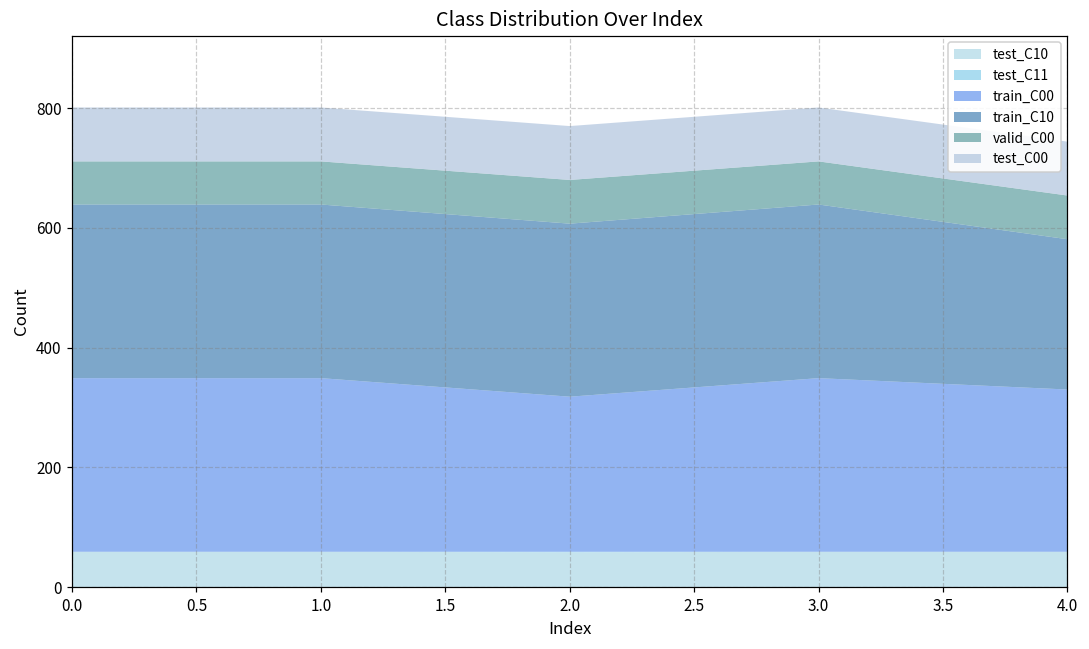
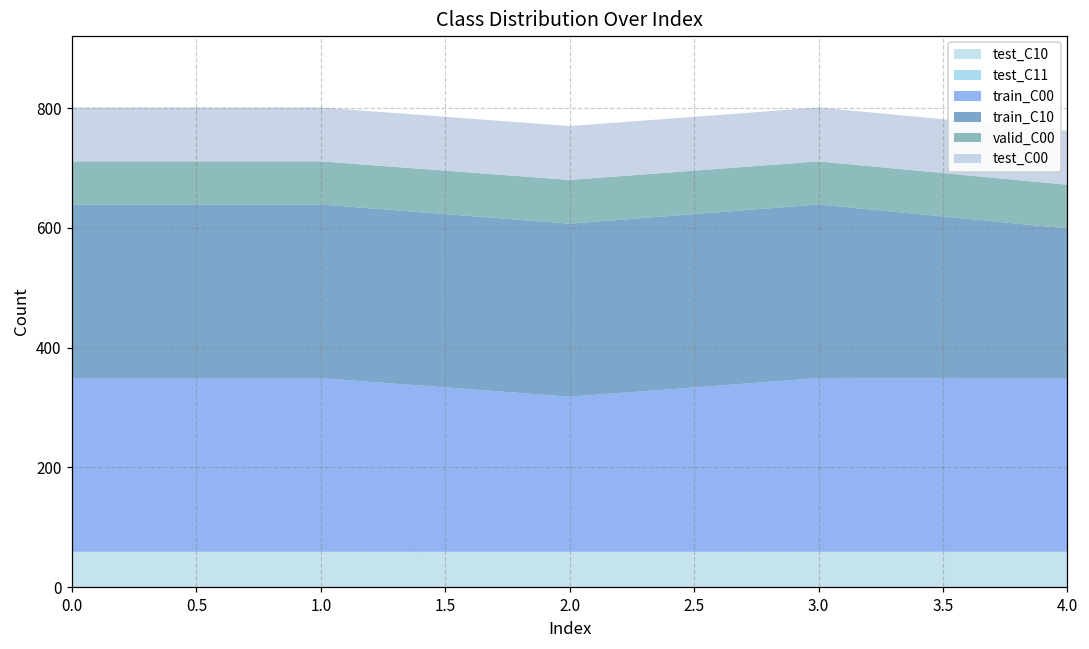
  {
    "train_C00": {
      "0.0": 290,
      "1.0": 290,
      "2.0": 260,
      "3.0": 290,
-     "4.0": 270
+     "4.0": 290
    }
  }
